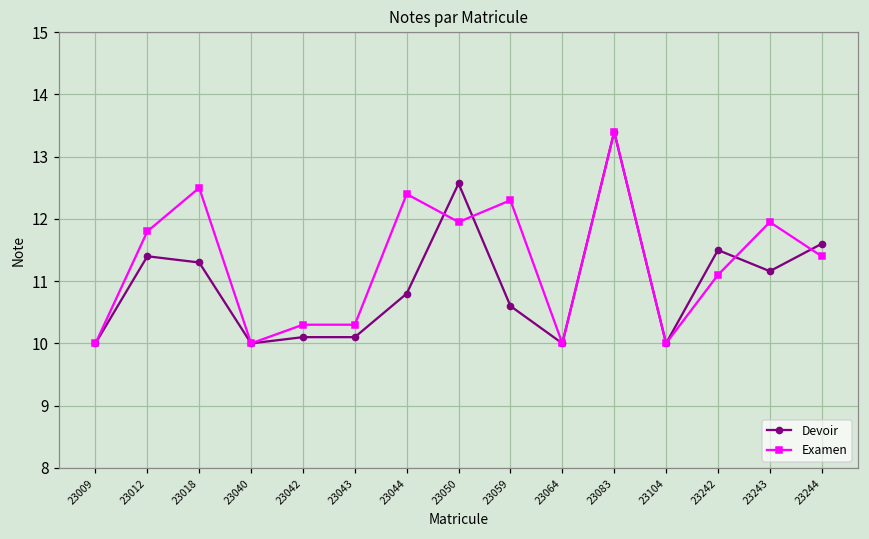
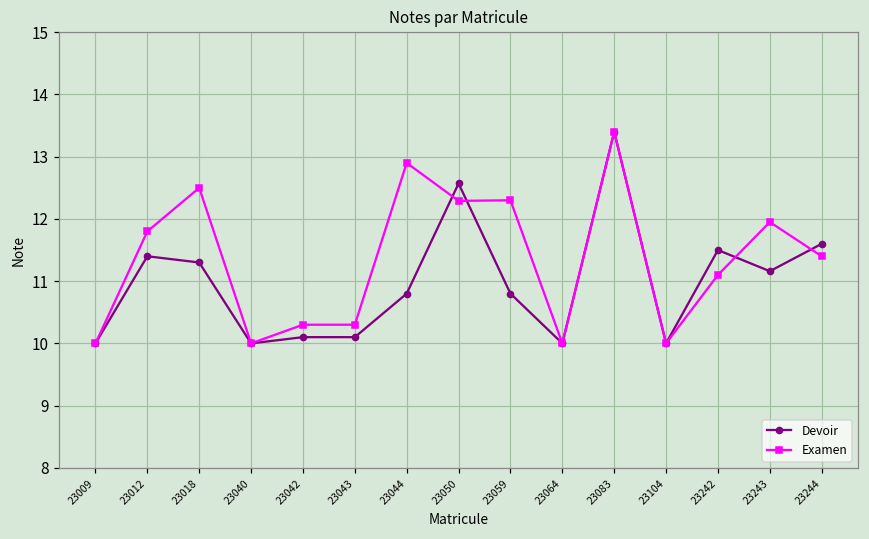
  {
    "Devoir": {
      "23012": 11.4,
      "23018": 11.3,
      "23042": 10.1,
      "23043": 10.1,
      "23044": 10.8,
      "23050": 12.6,
-     "23059": 10.6,
+     "23059": 10.8,
      "23242": 11.5,
      "23243": 11.2,
      "23244": 11.6
    },
    "Examen": {
      "23012": 11.8,
      "23018": 12.5,
      "23042": 10.3,
      "23043": 10.3,
-     "23044": 12.4,
-     "23050": 12.0,
+     "23044": 12.9,
+     "23050": 12.3,
      "23059": 12.3,
      "23242": 11.1,
      "23243": 12.0,
      "23244": 11.4
    }
  }
